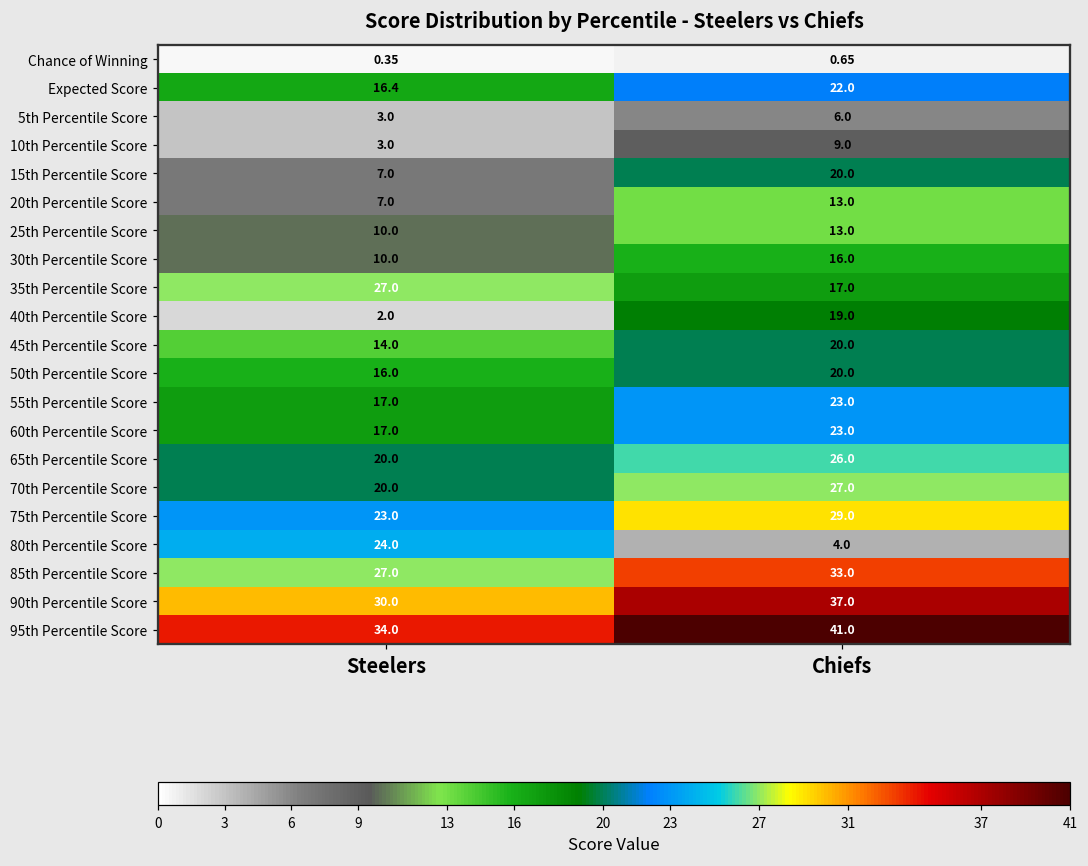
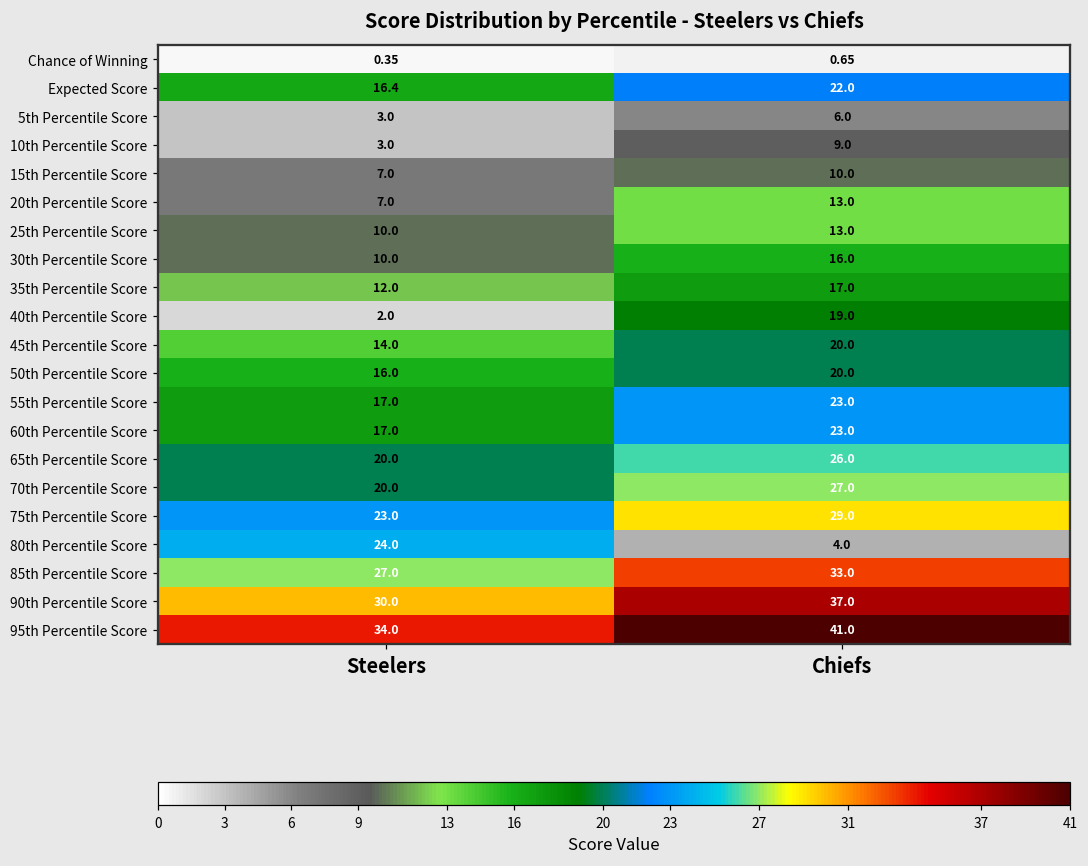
  {
    "Chance of Winning": {
      "Steelers": 0.35,
      "Chiefs": 0.65
    },
    "Expected Score": {
      "Steelers": 16.4,
      "Chiefs": 22.0
    },
    "5th Percentile Score": {
      "Steelers": 3.0,
      "Chiefs": 6.0
    },
    "10th Percentile Score": {
      "Steelers": 3.0,
      "Chiefs": 9.0
    },
    "15th Percentile Score": {
      "Steelers": 7.0,
-     "Chiefs": 20.0
+     "Chiefs": 10.0
    },
    "20th Percentile Score": {
      "Steelers": 7.0,
      "Chiefs": 13.0
    },
    "25th Percentile Score": {
      "Steelers": 10.0,
      "Chiefs": 13.0
    },
    "30th Percentile Score": {
      "Steelers": 10.0,
      "Chiefs": 16.0
    },
    "35th Percentile Score": {
-     "Steelers": 27.0,
+     "Steelers": 12.0,
      "Chiefs": 17.0
    },
    "40th Percentile Score": {
      "Steelers": 2.0,
      "Chiefs": 19.0
    },
    "45th Percentile Score": {
      "Steelers": 14.0,
      "Chiefs": 20.0
    },
    "50th Percentile Score": {
      "Steelers": 16.0,
      "Chiefs": 20.0
    },
    "55th Percentile Score": {
      "Steelers": 17.0,
      "Chiefs": 23.0
    },
    "60th Percentile Score": {
      "Steelers": 17.0,
      "Chiefs": 23.0
    },
    "65th Percentile Score": {
      "Steelers": 20.0,
      "Chiefs": 26.0
    },
    "70th Percentile Score": {
      "Steelers": 20.0,
      "Chiefs": 27.0
    },
    "75th Percentile Score": {
      "Steelers": 23.0,
      "Chiefs": 29.0
    },
    "80th Percentile Score": {
      "Steelers": 24.0,
      "Chiefs": 4.0
    },
    "85th Percentile Score": {
      "Steelers": 27.0,
      "Chiefs": 33.0
    },
    "90th Percentile Score": {
      "Steelers": 30.0,
      "Chiefs": 37.0
    },
    "95th Percentile Score": {
      "Steelers": 34.0,
      "Chiefs": 41.0
    }
  }
